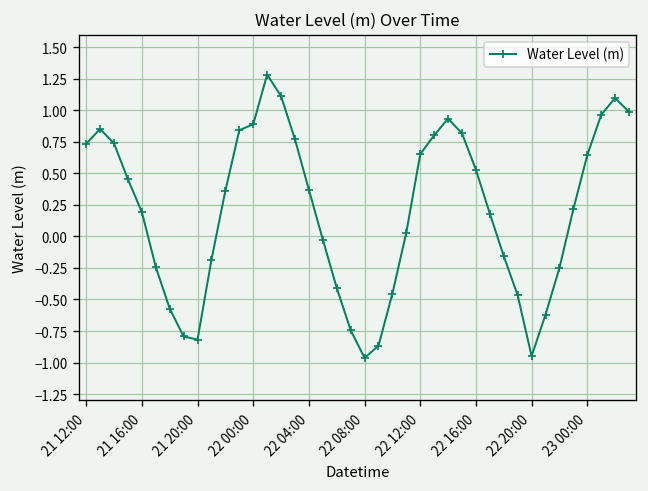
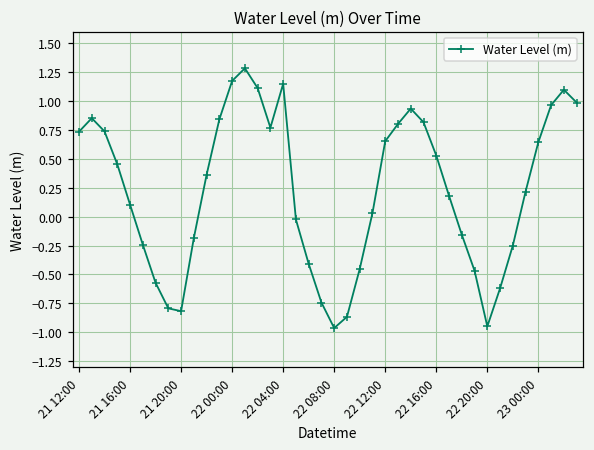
  {
    "21 12:00": 0.74,
-   "21 16:00": 0.19,
+   "21 16:00": 0.10,
    "21 20:00": -0.82,
-   "22 00:00": 0.89,
-   "22 04:00": 0.37,
+   "22 00:00": 1.18,
+   "22 04:00": 1.15,
    "22 08:00": -0.96,
    "22 12:00": 0.65,
    "22 16:00": 0.53,
    "22 20:00": -0.95,
    "23 00:00": 0.65
  }
